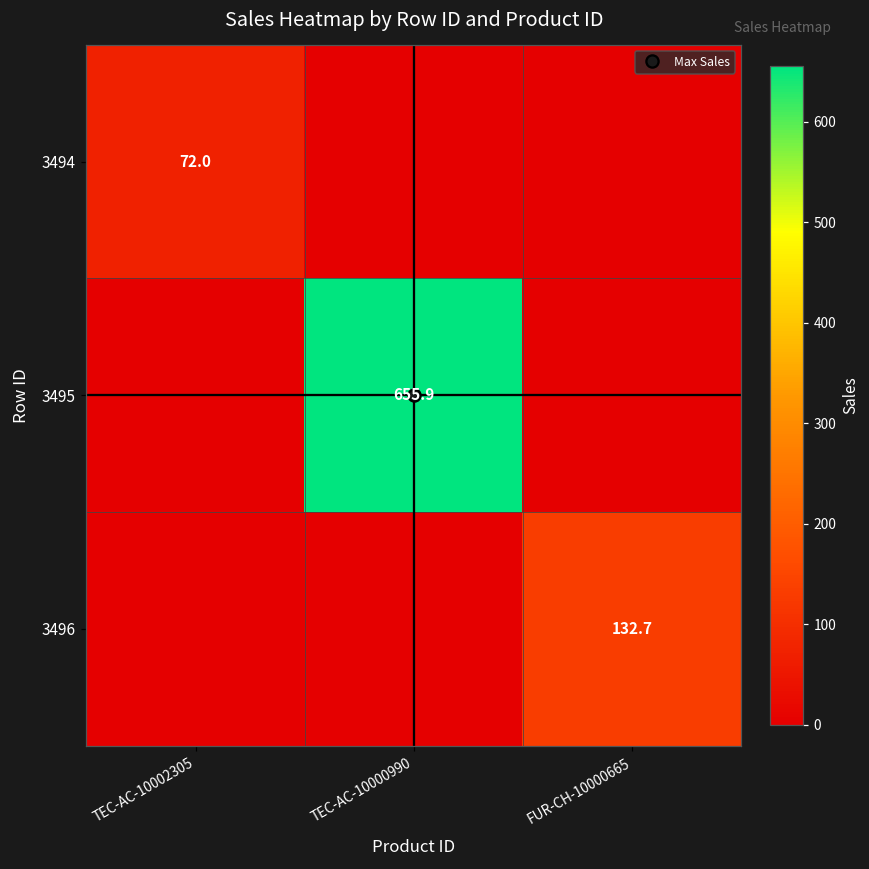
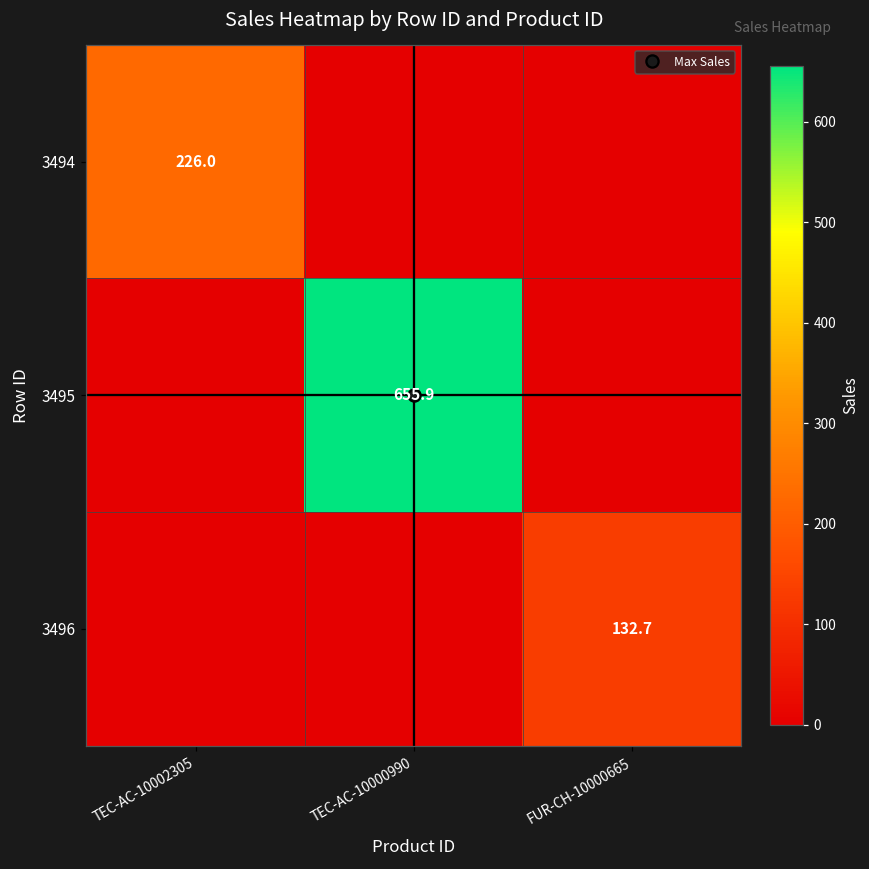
  {
    "3494": {
-     "TEC-AC-10002305": 72.0
+     "TEC-AC-10002305": 226.0
    },
    "3496": {
      "FUR-CH-10000665": 132.7
    }
  }
